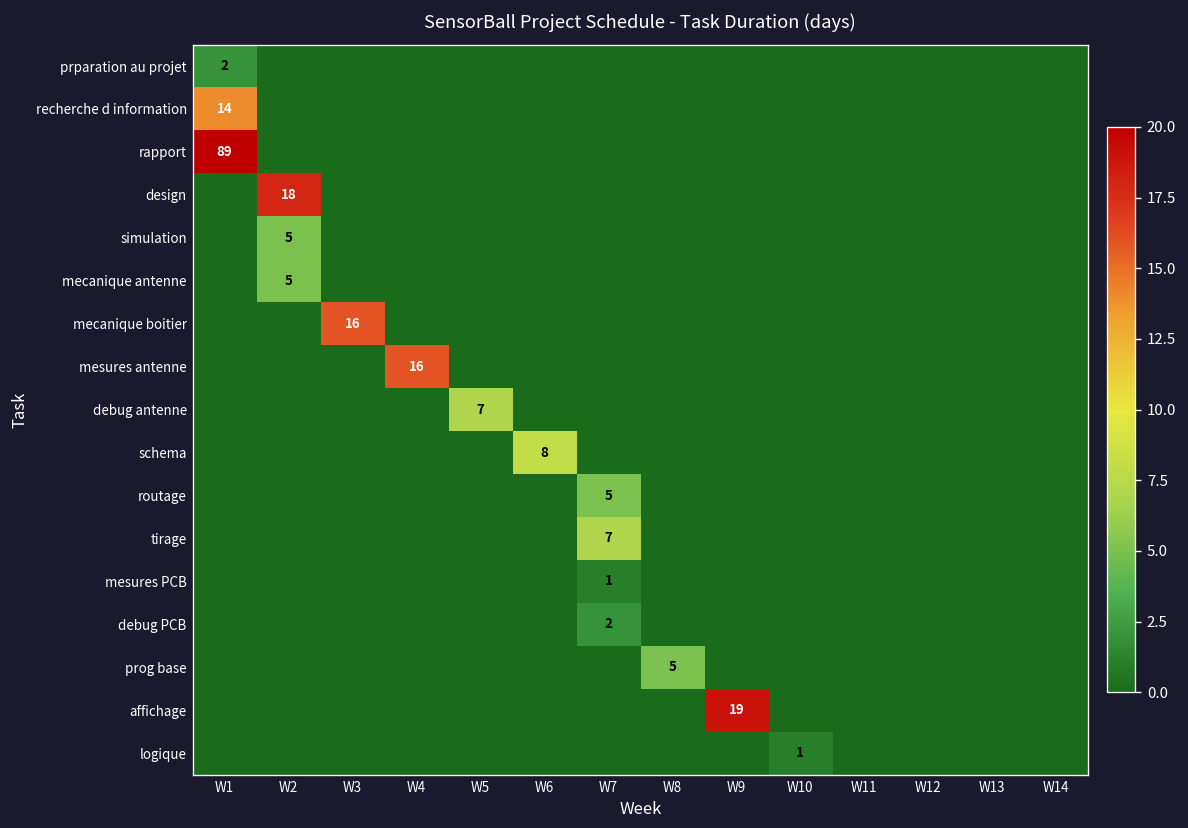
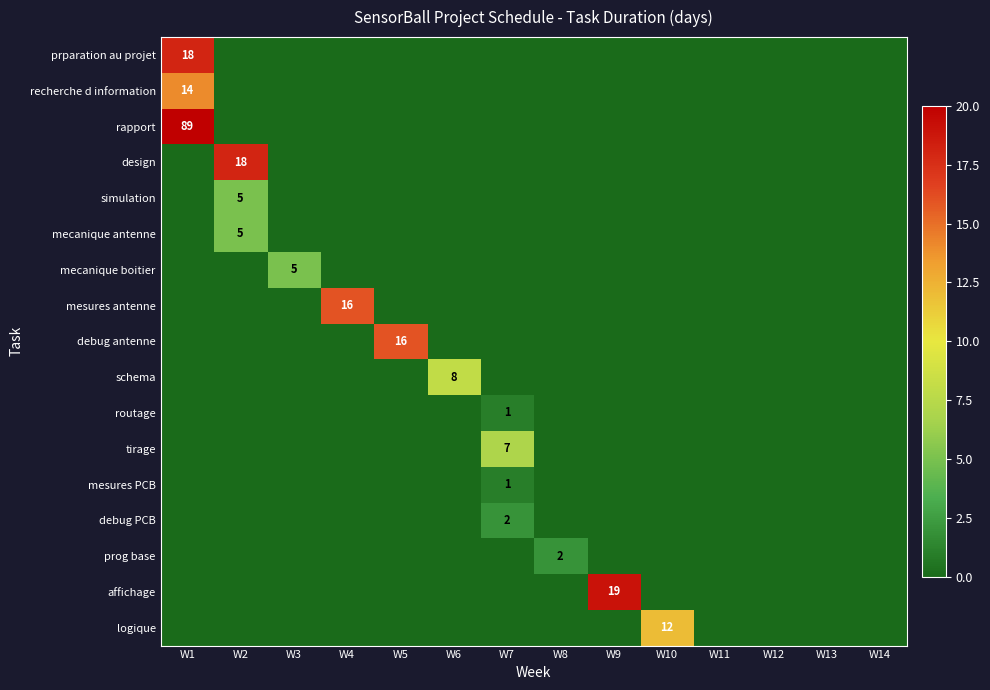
  {
    "prparation au projet": {
-     "W1": 2
+     "W1": 18
    },
    "recherche d information": {
      "W1": 14
    },
    "rapport": {
      "W1": 89
    },
    "design": {
      "W2": 18
    },
    "simulation": {
      "W2": 5
    },
    "mecanique antenne": {
      "W2": 5
    },
    "mecanique boitier": {
-     "W3": 16
+     "W3": 5
    },
    "mesures antenne": {
      "W4": 16
    },
    "debug antenne": {
-     "W5": 7
+     "W5": 16
    },
    "schema": {
      "W6": 8
    },
    "routage": {
-     "W7": 5
+     "W7": 1
    },
    "tirage": {
      "W7": 7
    },
    "mesures PCB": {
      "W7": 1
    },
    "debug PCB": {
      "W7": 2
    },
    "prog base": {
-     "W8": 5
+     "W8": 2
    },
    "affichage": {
      "W9": 19
    },
    "logique": {
-     "W10": 1
+     "W10": 12
    }
  }
